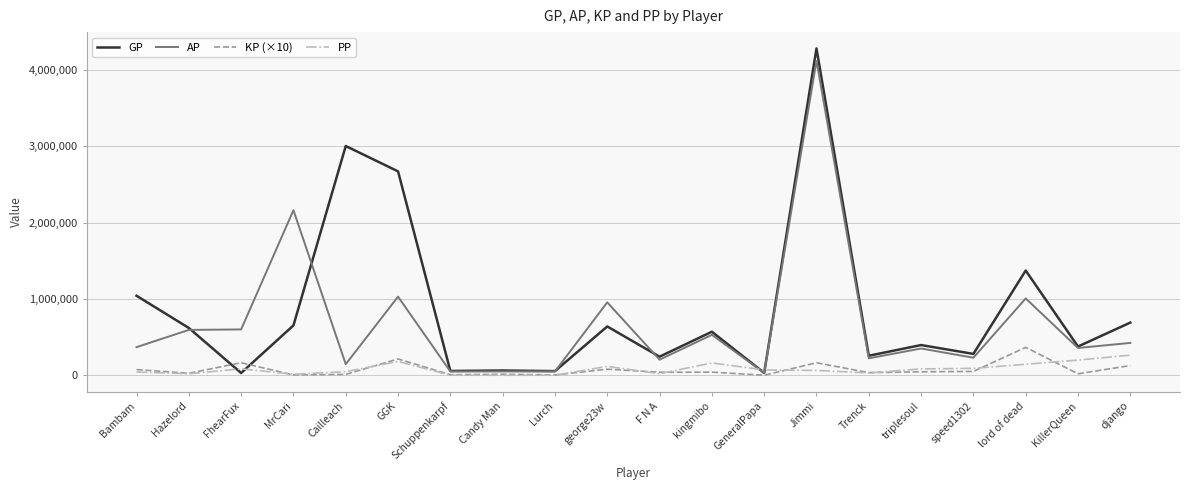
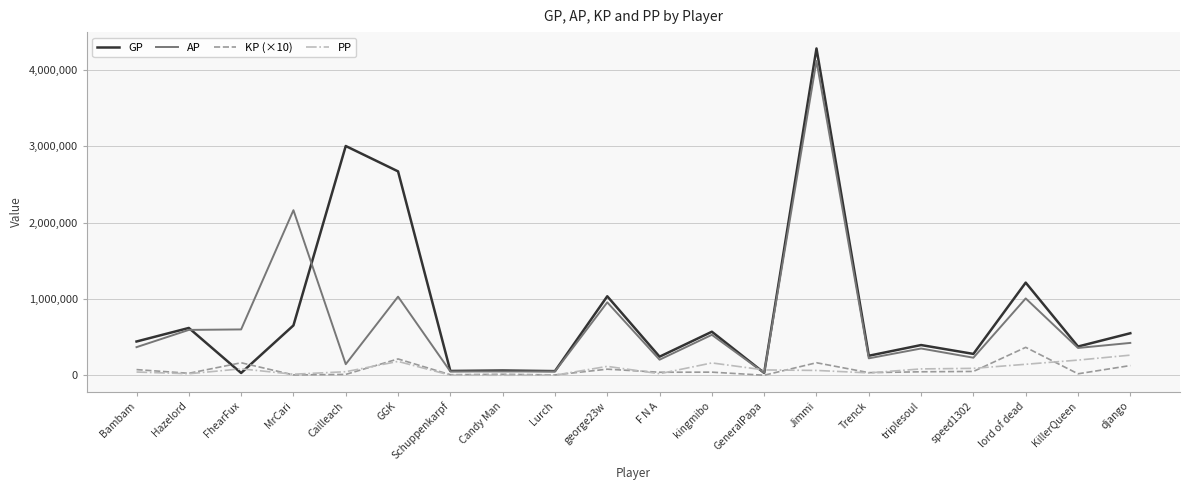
  {
    "GP": {
-     "Bambam": "1,000,000",
+     "Bambam": "400,000",
      "FhearFux": "0",
      "MrCari": "700,000",
      "Cailleach": "3,000,000",
      "GGK": "2,700,000",
-     "george23w": "600,000",
+     "george23w": "1,000,000",
      "F N A": "200,000",
      "kingmibo": "600,000",
      "Jimmi": "4,300,000",
      "Trenck": "300,000",
      "triplesoul": "400,000",
      "speed1302": "300,000",
-     "lord of dead": "1,400,000",
-     "django": "700,000"
+     "lord of dead": "1,200,000",
+     "django": "600,000"
    }
  }
